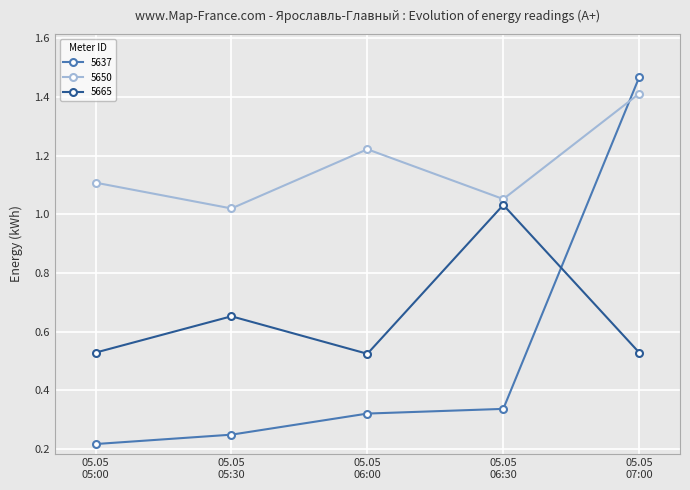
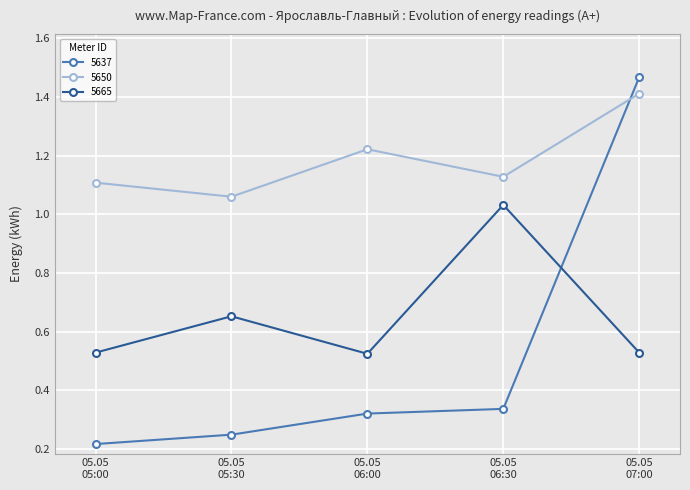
  {
    "5650": {
      "05.05 05:00": 1.11,
-     "05.05 05:30": 1.02,
+     "05.05 05:30": 1.06,
      "05.05 06:00": 1.22,
-     "05.05 06:30": 1.05,
+     "05.05 06:30": 1.13,
      "05.05 07:00": 1.41
    }
  }
